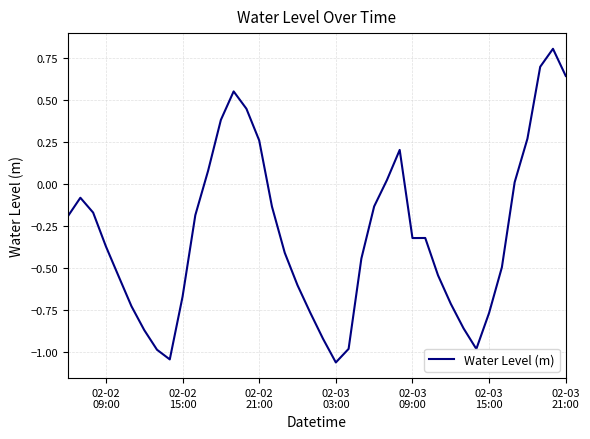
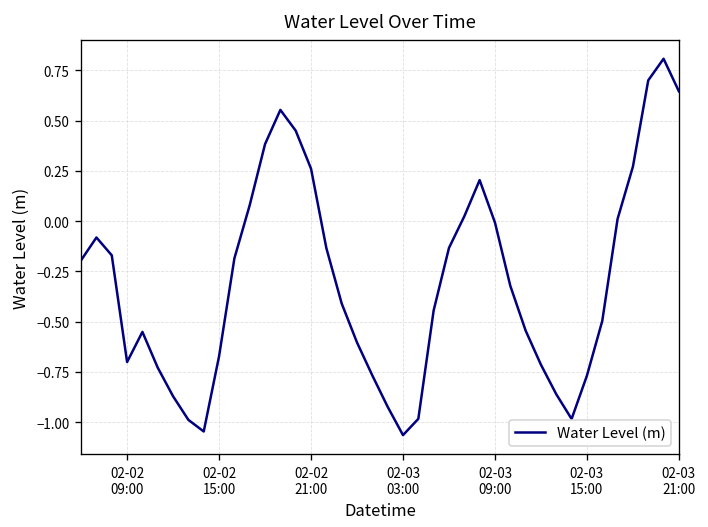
  {
-   "02-02 09:00": -0.37,
+   "02-02 09:00": -0.70,
    "02-02 15:00": -0.67,
    "02-02 21:00": 0.26,
    "02-03 03:00": -1.07,
-   "02-03 09:00": -0.32,
+   "02-03 09:00": -0.01,
    "02-03 15:00": -0.77,
    "02-03 21:00": 0.65
  }
